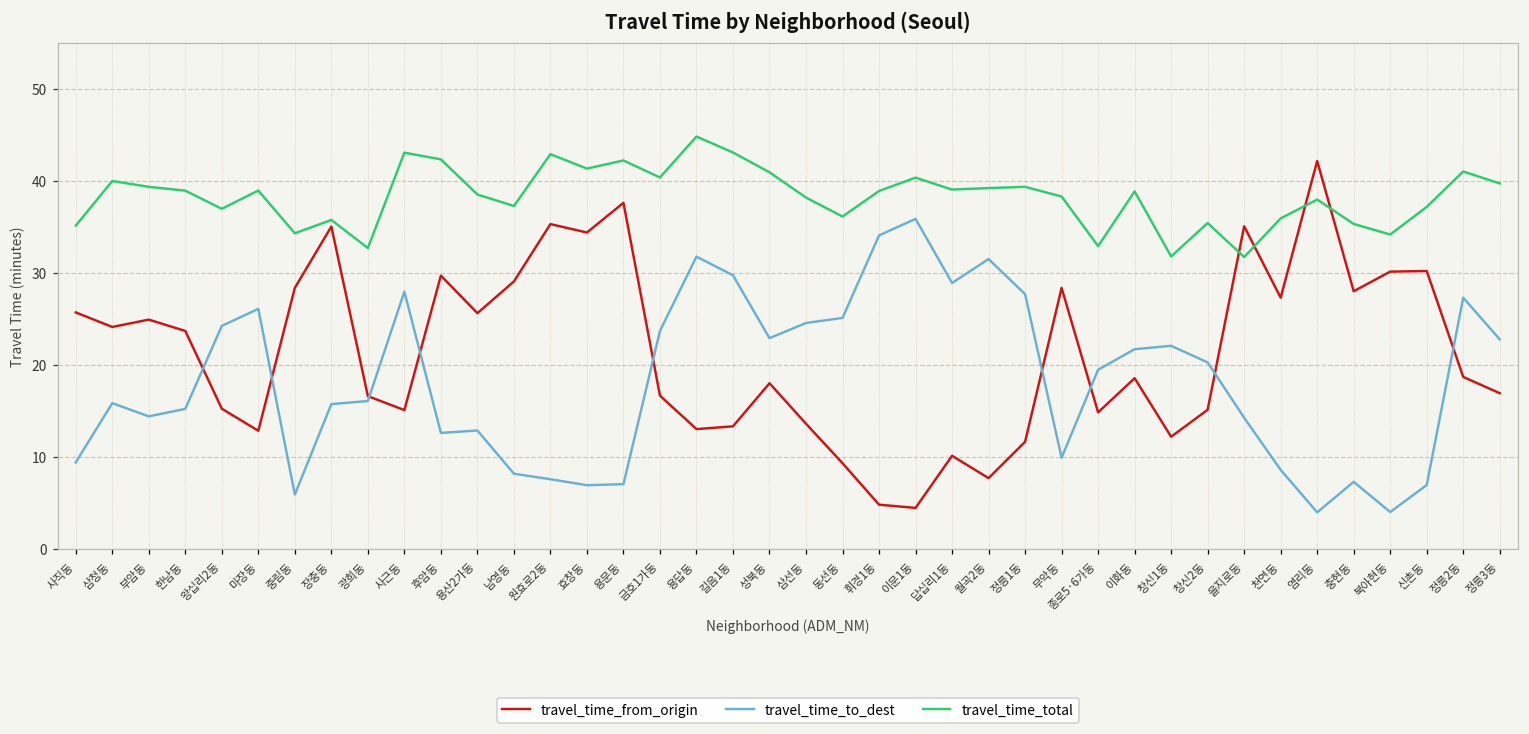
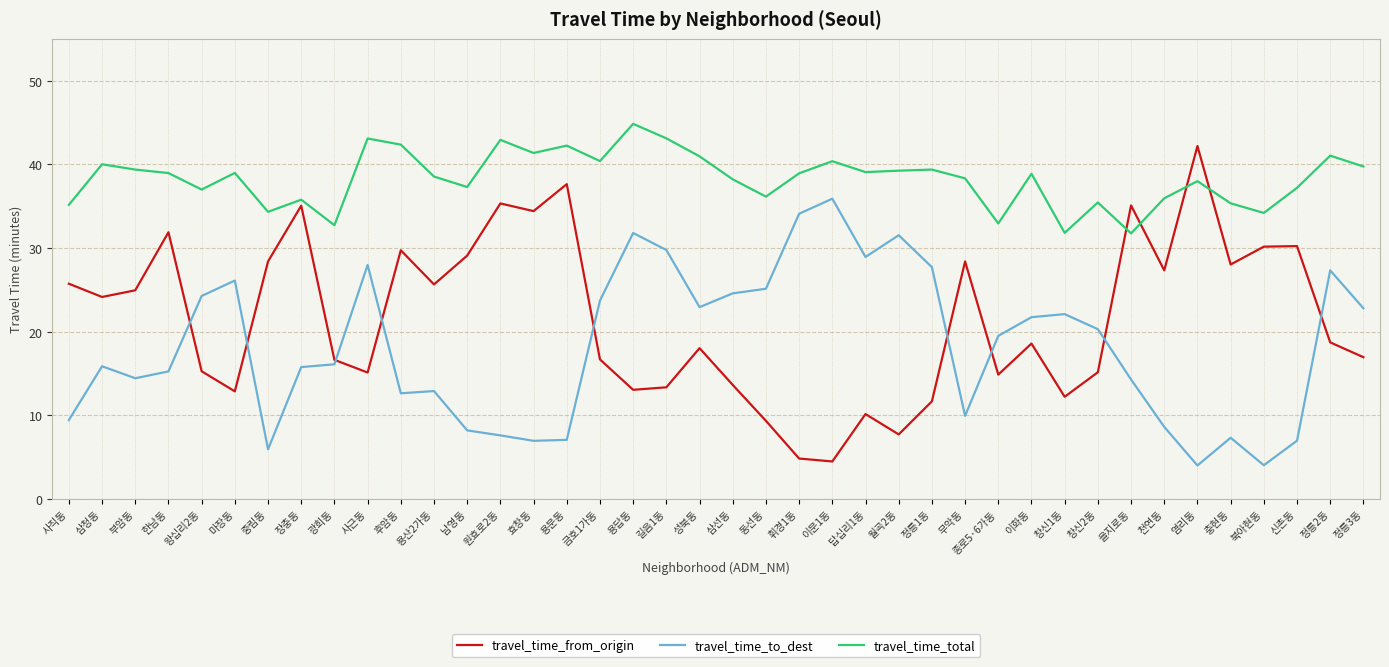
  {
    "travel_time_from_origin": {
      "사직동": 26,
      "삼청동": 24,
      "부암동": 25,
-     "한남동": 24,
+     "한남동": 32,
      "왕십리2동": 15,
      "마장동": 13,
      "중림동": 28,
      "장충동": 35,
      "광희동": 17,
      "사근동": 15,
      "후암동": 30,
      "용산2가동": 26,
      "남영동": 29,
      "원효로2동": 35,
      "효창동": 34,
      "용문동": 38,
      "금호1가동": 17,
      "용답동": 13,
      "길음1동": 13,
      "성북동": 18,
      "삼선동": 14,
      "동선동": 9,
      "휘경1동": 5,
      "이문1동": 4,
      "답십리1동": 10,
      "월곡2동": 8,
      "정릉1동": 12,
      "무악동": 28,
      "종로5·6가동": 15,
      "이화동": 19,
      "창신1동": 12,
      "창신2동": 15,
      "을지로동": 35,
      "천연동": 27,
      "염리동": 42,
      "충현동": 28,
      "북아현동": 30,
      "신촌동": 30,
      "정릉2동": 19,
      "정릉3동": 17
    },
    "travel_time_to_dest": {
      "사직동": 9,
      "삼청동": 16,
      "부암동": 14,
      "한남동": 15,
      "왕십리2동": 24,
      "마장동": 26,
      "중림동": 6,
      "장충동": 16,
      "광희동": 16,
      "사근동": 28,
      "후암동": 13,
      "용산2가동": 13,
      "남영동": 8,
      "원효로2동": 8,
      "효창동": 7,
      "용문동": 7,
      "금호1가동": 24,
      "용답동": 32,
      "길음1동": 30,
      "성북동": 23,
      "삼선동": 25,
      "동선동": 25,
      "휘경1동": 34,
      "이문1동": 36,
      "답십리1동": 29,
      "월곡2동": 32,
      "정릉1동": 28,
      "무악동": 10,
      "종로5·6가동": 20,
      "이화동": 22,
      "창신1동": 22,
      "창신2동": 20,
      "을지로동": 14,
      "천연동": 9,
      "염리동": 4,
      "충현동": 7,
      "북아현동": 4,
      "신촌동": 7,
      "정릉2동": 27,
      "정릉3동": 23
    },
    "travel_time_total": {
      "사직동": 35,
      "삼청동": 40,
      "부암동": 39,
      "한남동": 39,
      "왕십리2동": 37,
      "마장동": 39,
      "중림동": 34,
      "장충동": 36,
      "광희동": 33,
      "사근동": 43,
      "후암동": 42,
      "용산2가동": 39,
      "남영동": 37,
      "원효로2동": 43,
      "효창동": 41,
      "용문동": 42,
      "금호1가동": 40,
      "용답동": 45,
      "길음1동": 43,
      "성북동": 41,
      "삼선동": 38,
      "동선동": 36,
      "휘경1동": 39,
      "이문1동": 40,
      "답십리1동": 39,
      "월곡2동": 39,
      "정릉1동": 39,
      "무악동": 38,
      "종로5·6가동": 33,
      "이화동": 39,
      "창신1동": 32,
      "창신2동": 35,
      "을지로동": 32,
      "천연동": 36,
      "염리동": 38,
      "충현동": 35,
      "북아현동": 34,
      "신촌동": 37,
      "정릉2동": 41,
      "정릉3동": 40
    }
  }
